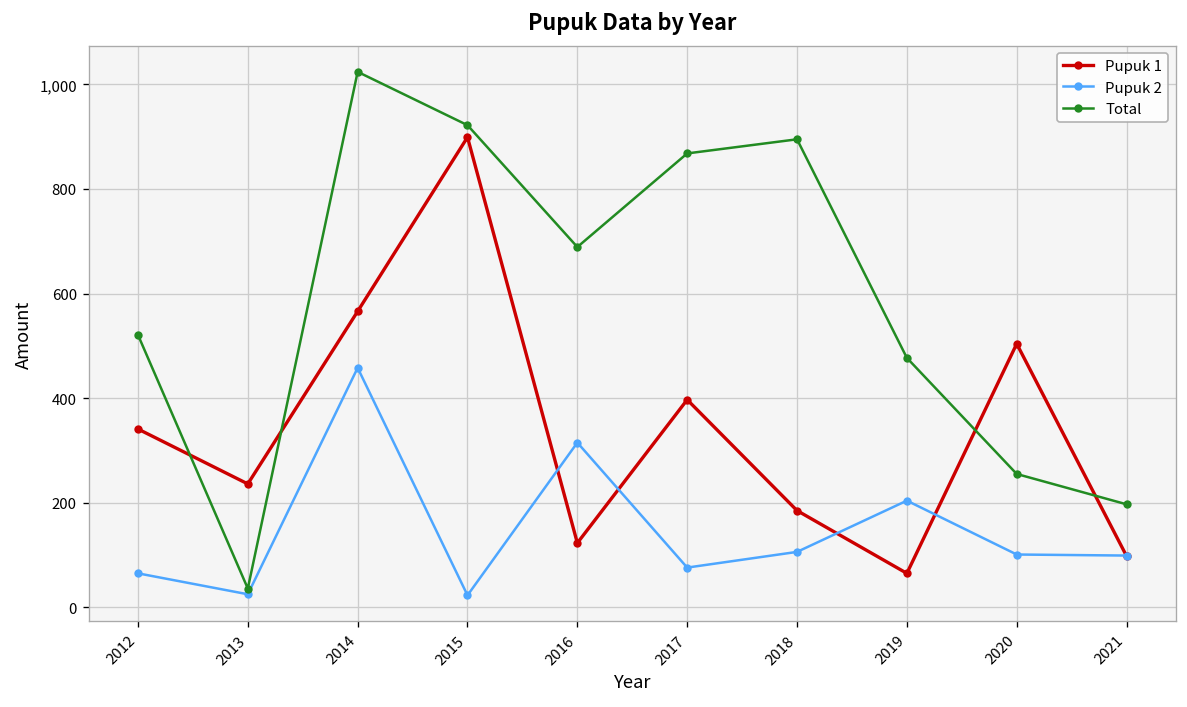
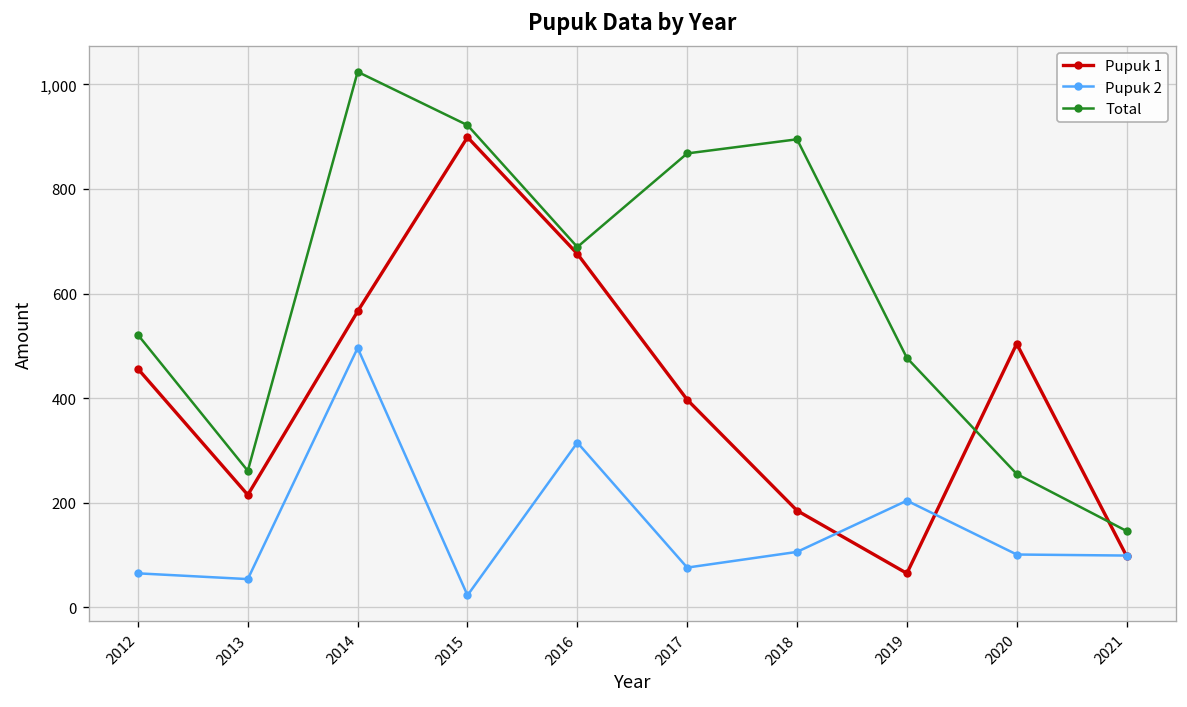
  {
    "Pupuk 1": {
-     "2012": "340",
-     "2013": "240",
+     "2012": "460",
+     "2013": "220",
      "2014": "570",
      "2015": "900",
-     "2016": "120",
+     "2016": "680",
      "2017": "400",
      "2018": "190",
      "2019": "70",
      "2020": "500"
    },
    "Pupuk 2": {
      "2012": "70",
-     "2013": "30",
-     "2014": "460",
+     "2013": "50",
+     "2014": "500",
      "2015": "20",
      "2016": "320",
      "2017": "80",
      "2018": "110",
      "2019": "200",
      "2020": "100"
    },
    "Total": {
      "2012": "520",
-     "2013": "40",
+     "2013": "260",
      "2014": "1,020",
      "2015": "920",
      "2016": "690",
      "2017": "870",
      "2018": "900",
      "2019": "480",
      "2020": "260",
-     "2021": "200"
+     "2021": "150"
    }
  }
